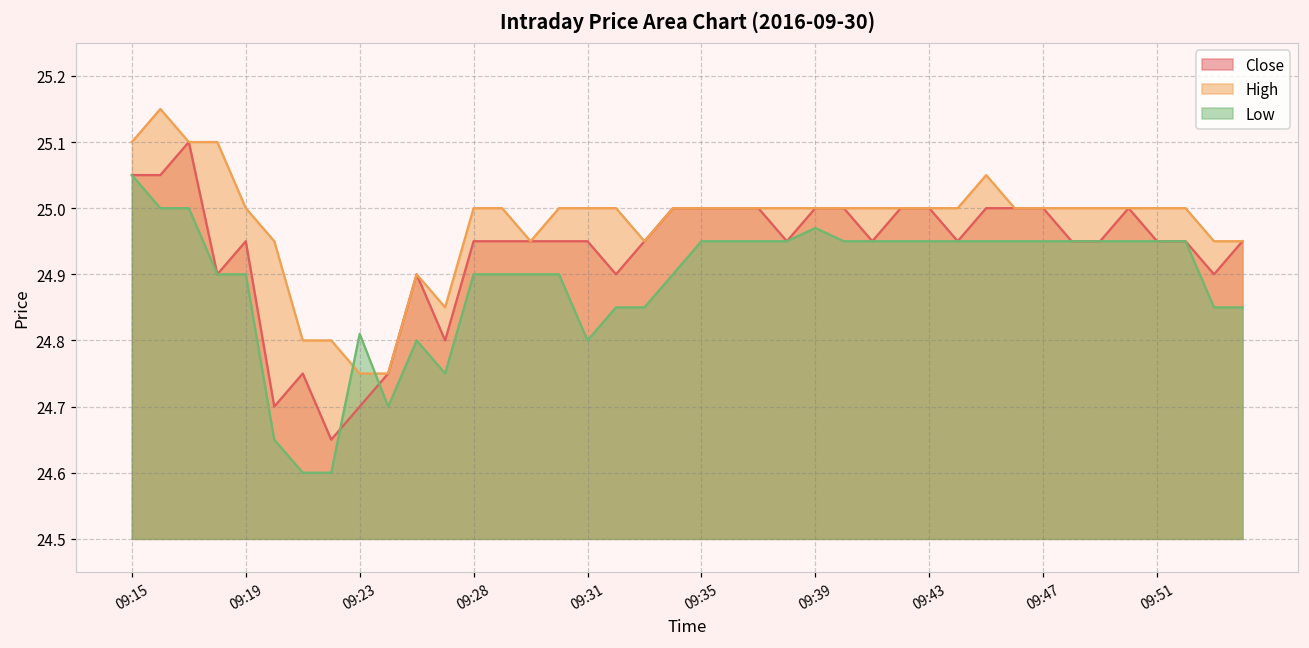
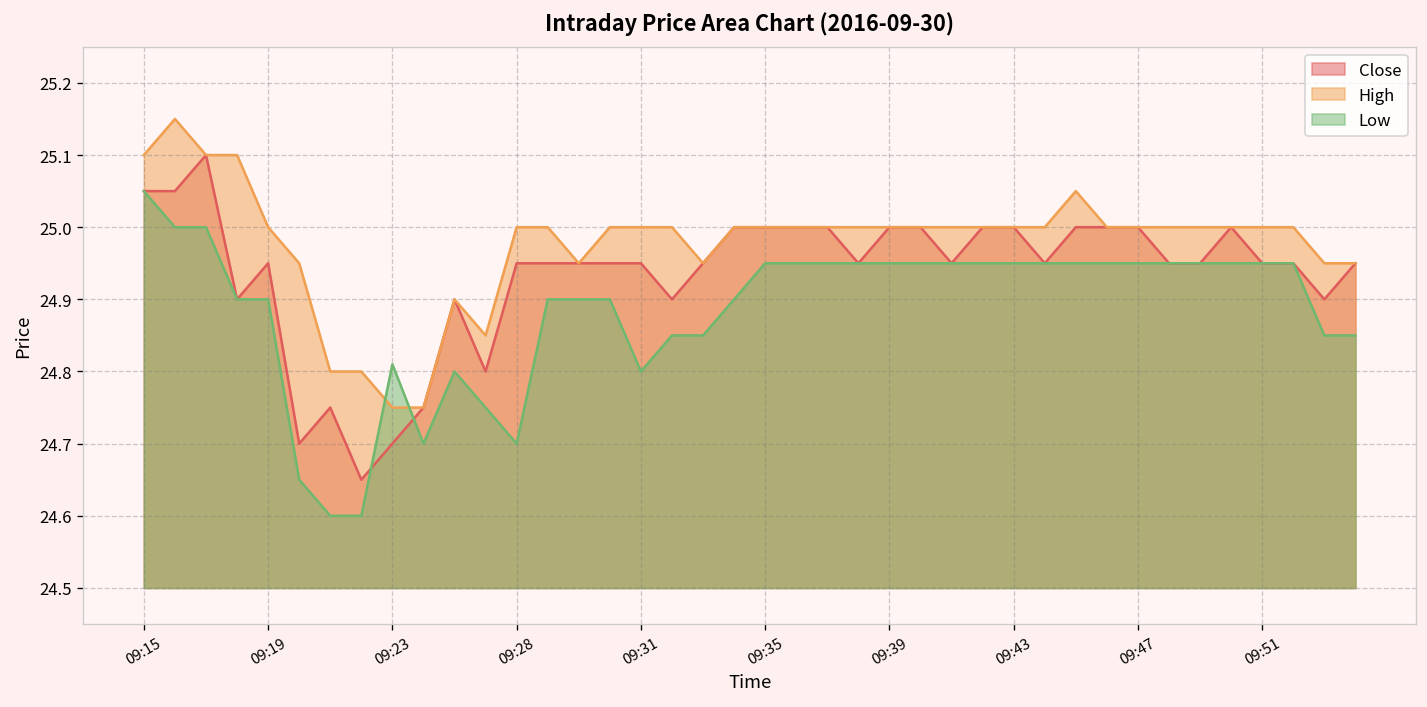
  {
    "Low": {
      "09:19": 24.90,
      "09:23": 24.81,
-     "09:28": 24.9,
+     "09:28": 24.7,
      "09:31": 24.80,
      "09:35": 24.95,
-     "09:39": 24.97,
+     "09:39": 24.95,
      "09:43": 24.95,
      "09:47": 24.95
    }
  }
